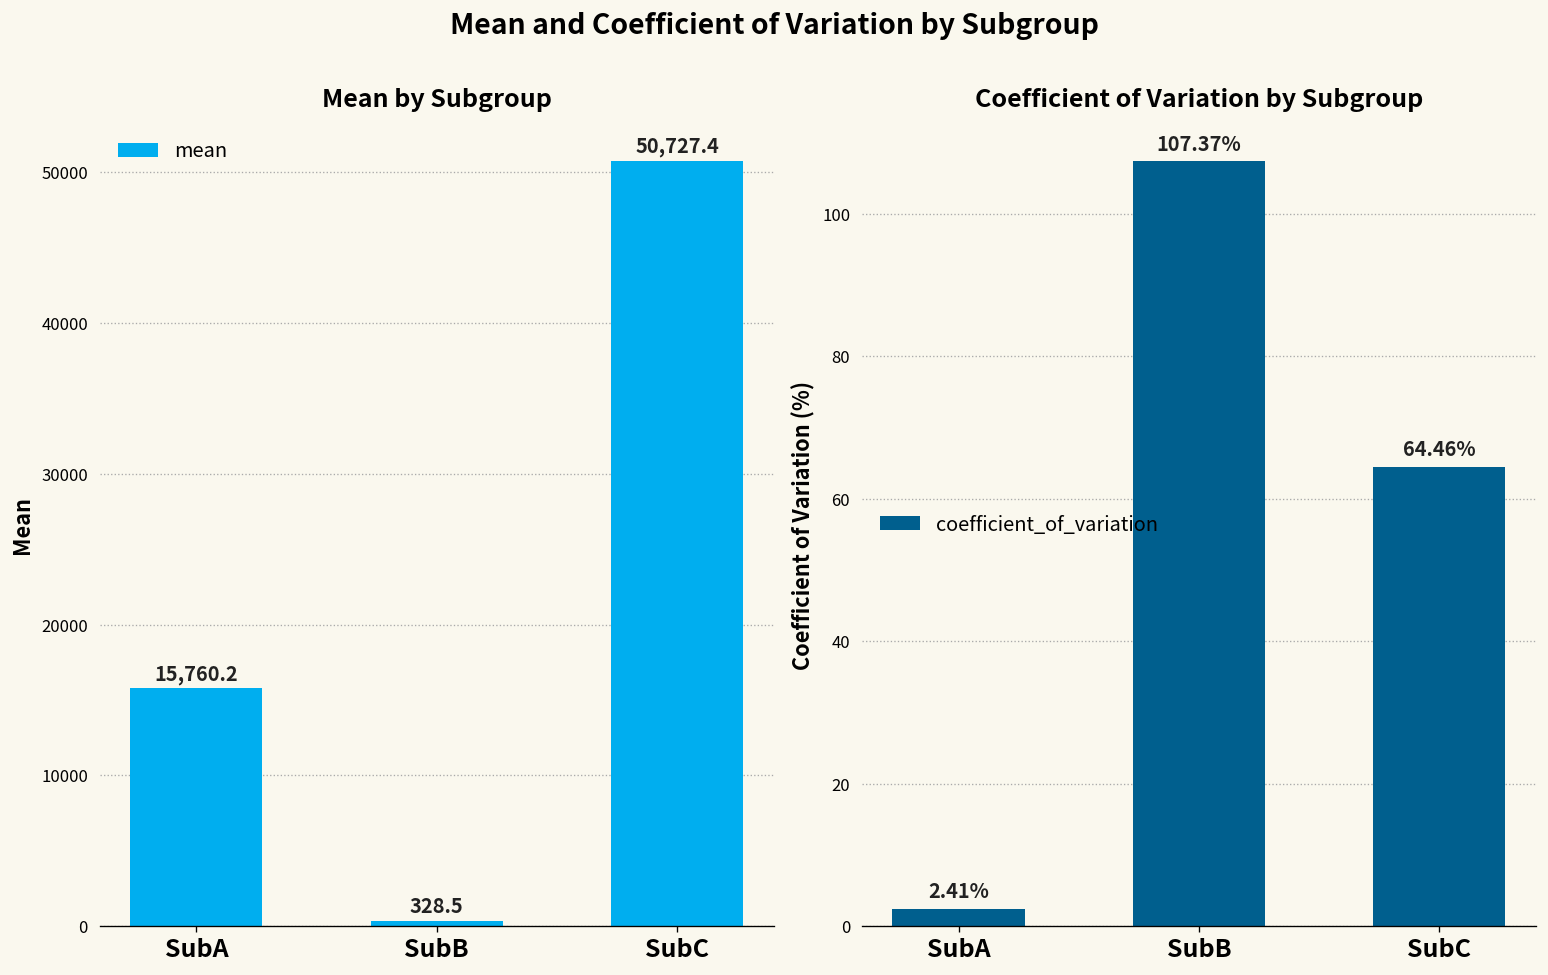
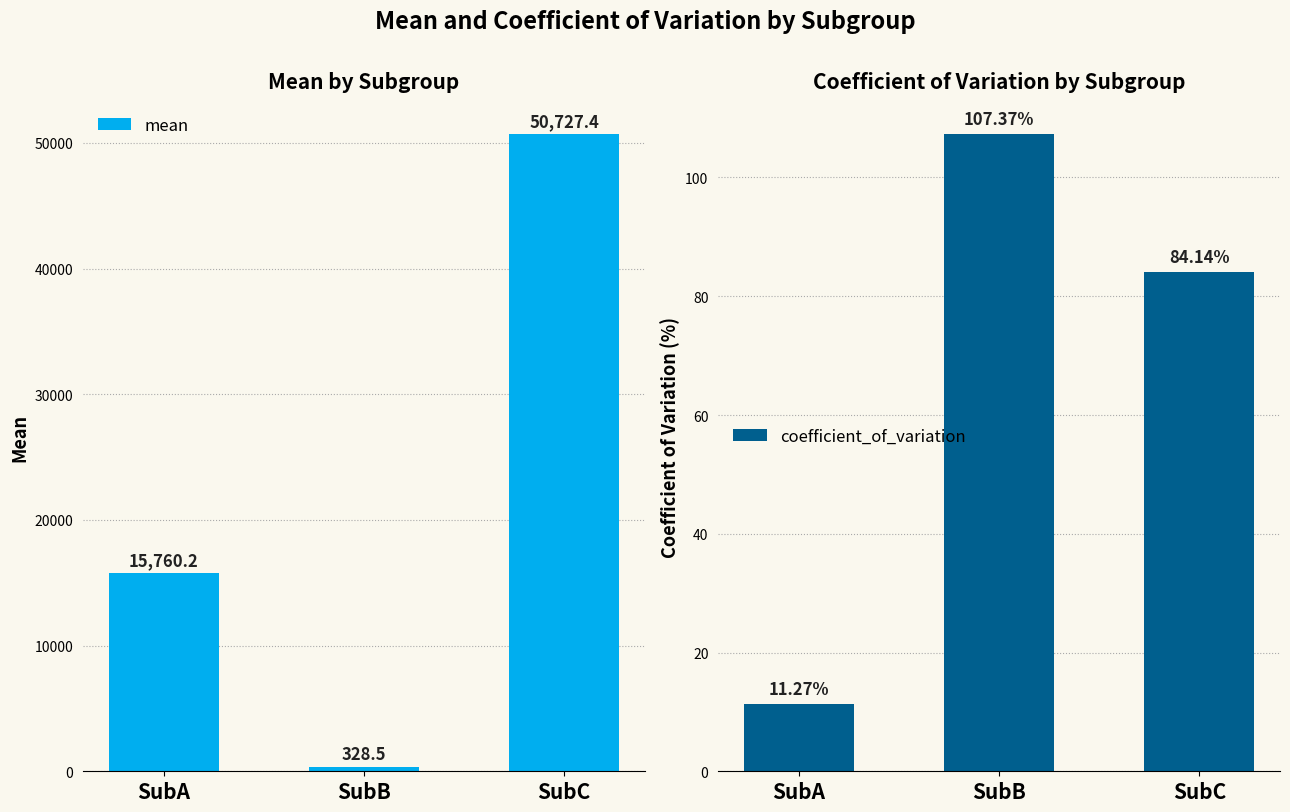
  {
    "Mean by Subgroup": {
      "SubA": "15,760.2",
      "SubB": "328.5",
      "SubC": "50,727.4"
    },
    "Coefficient of Variation by Subgroup": {
-     "SubA": "2.41%",
+     "SubA": "11.27%",
      "SubB": "107.37%",
-     "SubC": "64.46%"
+     "SubC": "84.14%"
    }
  }
